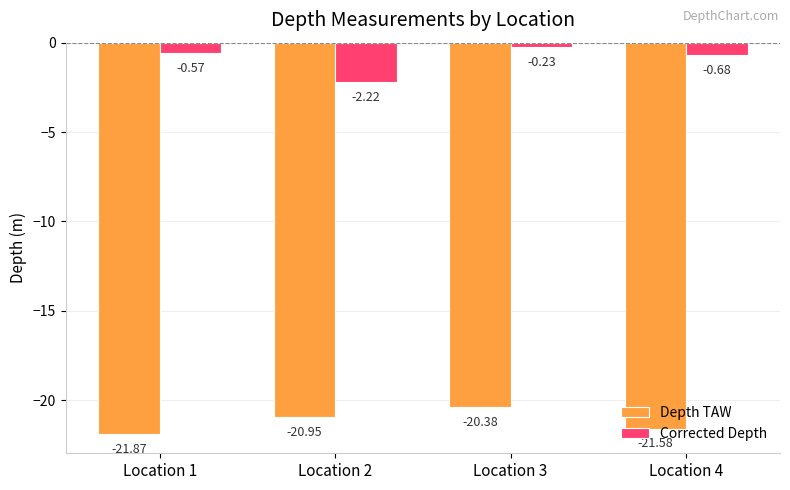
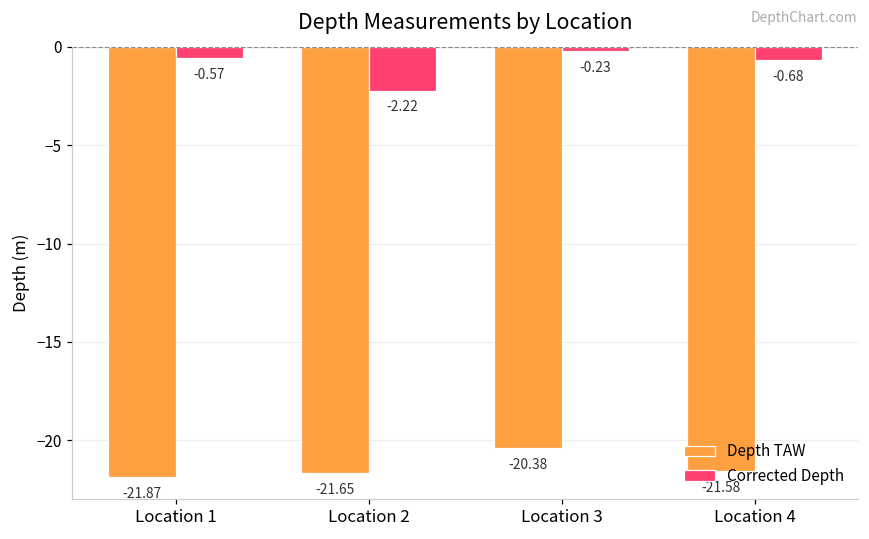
  {
    "Depth TAW": {
      "Location 1": -21.87,
-     "Location 2": -20.95,
+     "Location 2": -21.65,
      "Location 3": -20.38,
      "Location 4": -21.58
    },
    "Corrected Depth": {
      "Location 1": -0.57,
      "Location 2": -2.22,
      "Location 3": -0.23,
      "Location 4": -0.68
    }
  }
